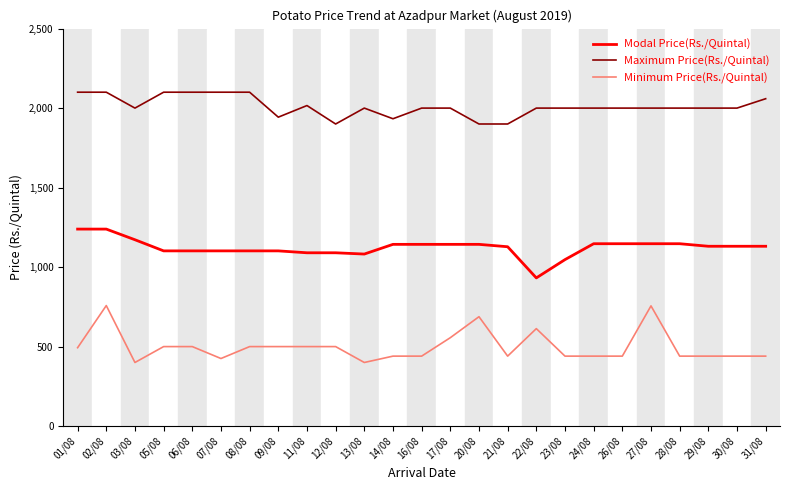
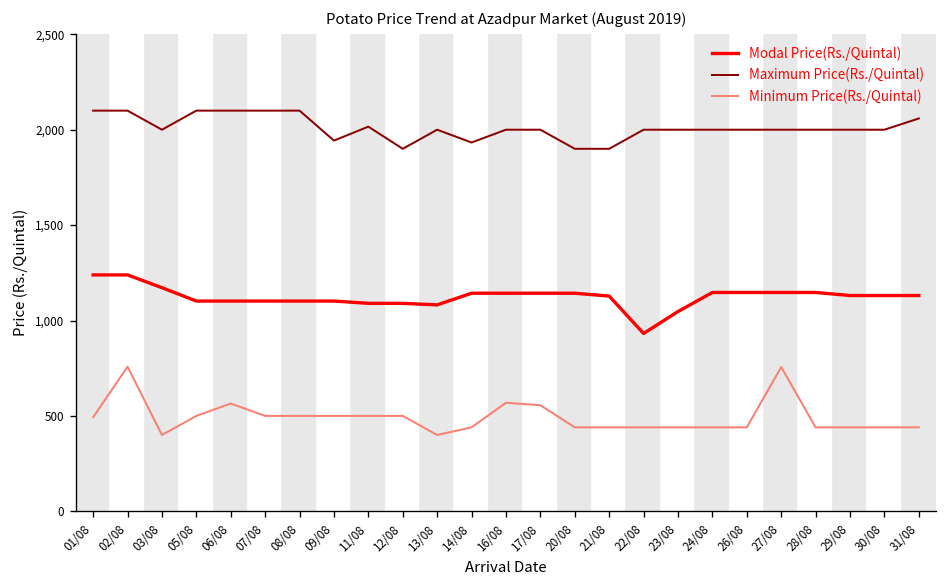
  {
    "Modal Price(Rs./Quintal)": {
      "01/08": "1,240",
      "02/08": "1,240",
      "03/08": "1,170",
      "05/08": "1,100",
      "06/08": "1,100",
      "07/08": "1,100",
      "08/08": "1,100",
      "09/08": "1,100",
      "11/08": "1,090",
      "12/08": "1,090",
      "13/08": "1,080",
      "14/08": "1,140",
      "16/08": "1,140",
      "17/08": "1,140",
      "20/08": "1,140",
      "21/08": "1,130",
      "22/08": "930",
      "23/08": "1,050",
      "24/08": "1,150",
      "26/08": "1,150",
      "27/08": "1,150",
      "28/08": "1,150",
      "29/08": "1,130",
      "30/08": "1,130",
      "31/08": "1,130"
    },
    "Maximum Price(Rs./Quintal)": {
      "01/08": "2,100",
      "02/08": "2,100",
      "03/08": "2,000",
      "05/08": "2,100",
      "06/08": "2,100",
      "07/08": "2,100",
      "08/08": "2,100",
      "09/08": "1,940",
      "11/08": "2,020",
      "12/08": "1,900",
      "13/08": "2,000",
      "14/08": "1,930",
      "16/08": "2,000",
      "17/08": "2,000",
      "20/08": "1,900",
      "21/08": "1,900",
      "22/08": "2,000",
      "23/08": "2,000",
      "24/08": "2,000",
      "26/08": "2,000",
      "27/08": "2,000",
      "28/08": "2,000",
      "29/08": "2,000",
      "30/08": "2,000",
      "31/08": "2,060"
    },
    "Minimum Price(Rs./Quintal)": {
      "01/08": "490",
      "02/08": "760",
      "03/08": "400",
      "05/08": "500",
-     "06/08": "500",
-     "07/08": "430",
+     "06/08": "570",
+     "07/08": "500",
      "08/08": "500",
      "09/08": "500",
      "11/08": "500",
      "12/08": "500",
      "13/08": "400",
      "14/08": "440",
-     "16/08": "440",
+     "16/08": "570",
      "17/08": "560",
-     "20/08": "690",
+     "20/08": "440",
      "21/08": "440",
-     "22/08": "610",
+     "22/08": "440",
      "23/08": "440",
      "24/08": "440",
      "26/08": "440",
      "27/08": "760",
      "28/08": "440",
      "29/08": "440",
      "30/08": "440",
      "31/08": "440"
    }
  }
